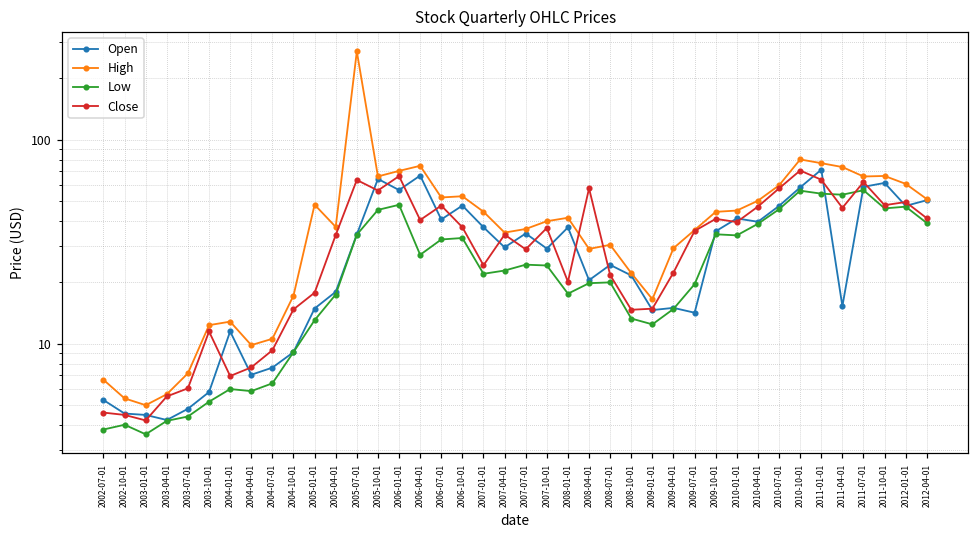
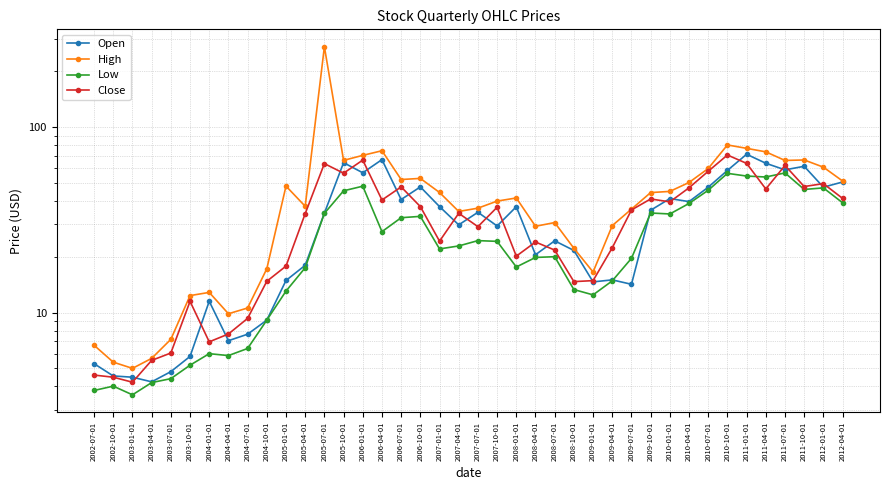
  {
    "Open": {
      "2002-07-01": 5.3,
      "2003-01-01": 4.5,
      "2003-07-01": 4.8,
      "2003-10-01": 5.8,
      "2004-01-01": 12,
      "2004-04-01": 7,
      "2004-07-01": 7.6,
      "2005-01-01": 15,
      "2006-01-01": 57,
      "2006-04-01": 67,
      "2006-07-01": 41,
      "2006-10-01": 48,
      "2007-01-01": 37,
      "2007-04-01": 30,
      "2007-07-01": 35,
      "2007-10-01": 29,
      "2008-01-01": 37,
      "2008-04-01": 21,
      "2008-07-01": 24,
      "2009-07-01": 14,
      "2009-10-01": 36,
      "2010-01-01": 41,
      "2010-07-01": 47,
      "2010-10-01": 58,
      "2011-01-01": 71,
-     "2011-04-01": 15,
+     "2011-04-01": 64,
      "2011-07-01": 59,
      "2011-10-01": 61
    },
    "High": {
      "2002-07-01": 6.7,
      "2002-10-01": 5.4,
      "2003-01-01": 5,
      "2003-07-01": 7,
      "2003-10-01": 12,
      "2004-01-01": 13,
      "2004-04-01": 10,
      "2004-07-01": 11,
      "2004-10-01": 17,
      "2005-01-01": 48,
      "2005-04-01": 37,
      "2005-07-01": 270,
      "2006-01-01": 70,
      "2006-04-01": 75,
      "2006-07-01": 52,
      "2006-10-01": 53,
      "2007-01-01": 44,
      "2007-07-01": 37,
      "2007-10-01": 40,
      "2008-01-01": 41,
      "2008-04-01": 29,
      "2008-07-01": 31,
      "2009-01-01": 17,
      "2009-04-01": 29,
      "2009-10-01": 44,
      "2010-01-01": 45,
      "2010-04-01": 50,
      "2010-07-01": 60,
      "2010-10-01": 80,
      "2011-01-01": 77,
      "2011-04-01": 74,
      "2011-07-01": 66,
      "2011-10-01": 66,
      "2012-01-01": 61
    },
    "Low": {
      "2002-07-01": 3.8,
      "2002-10-01": 4,
      "2003-01-01": 3.6,
      "2003-07-01": 4.4,
      "2003-10-01": 5.2,
      "2004-01-01": 6,
      "2004-04-01": 6,
      "2004-07-01": 6.4,
      "2005-01-01": 13,
      "2005-10-01": 45,
      "2006-01-01": 48,
      "2006-04-01": 27,
      "2006-07-01": 32,
      "2006-10-01": 33,
      "2007-01-01": 22,
      "2007-04-01": 23,
      "2007-07-01": 24,
      "2007-10-01": 24,
      "2008-01-01": 18,
      "2008-04-01": 20,
      "2008-07-01": 20,
      "2008-10-01": 13,
      "2009-01-01": 12,
      "2009-07-01": 20,
      "2009-10-01": 34,
      "2010-01-01": 34,
      "2010-07-01": 46,
      "2010-10-01": 56,
      "2011-01-01": 54,
      "2011-04-01": 54,
      "2011-07-01": 57,
      "2011-10-01": 46,
      "2012-04-01": 39
    },
    "Close": {
      "2002-07-01": 4.6,
      "2003-01-01": 4.2,
      "2003-07-01": 6,
      "2003-10-01": 11,
      "2004-01-01": 7,
      "2004-04-01": 7.7,
      "2004-07-01": 9,
      "2004-10-01": 15,
      "2005-01-01": 18,
      "2005-04-01": 34,
      "2005-07-01": 64,
      "2005-10-01": 56,
      "2006-01-01": 66,
      "2006-04-01": 40,
      "2006-07-01": 48,
      "2006-10-01": 37,
      "2007-01-01": 24,
      "2007-07-01": 29,
      "2007-10-01": 37,
      "2008-01-01": 20,
-     "2008-04-01": 58,
+     "2008-04-01": 24,
      "2008-07-01": 22,
      "2008-10-01": 15,
      "2009-04-01": 22,
      "2009-10-01": 41,
      "2010-01-01": 40,
      "2010-04-01": 47,
      "2010-07-01": 58,
      "2010-10-01": 71,
      "2011-01-01": 64,
      "2011-04-01": 46,
      "2011-07-01": 62,
      "2011-10-01": 48,
      "2012-01-01": 50,
      "2012-04-01": 41
    }
  }
